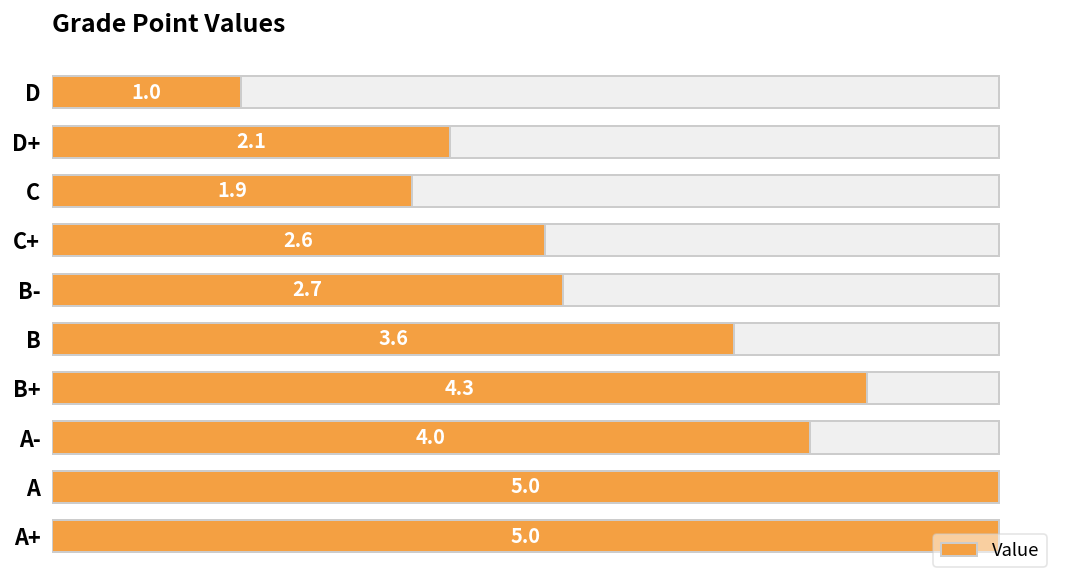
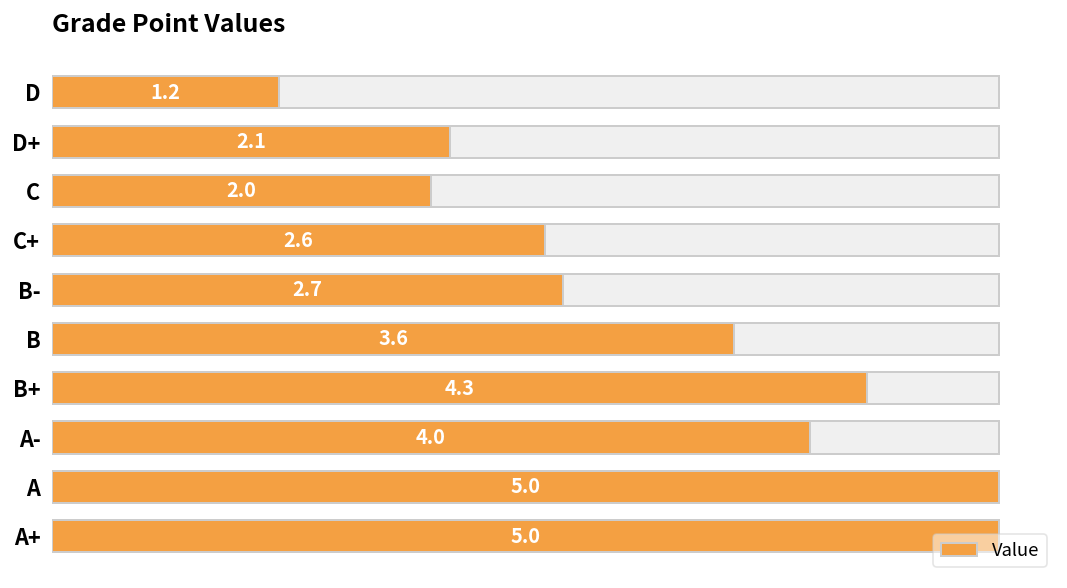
  {
    "Value": {
-     "D": 1.0,
-     "C": 1.9,
+     "D": 1.2,
+     "C": 2.0,
      "A": 5.0
    }
  }
